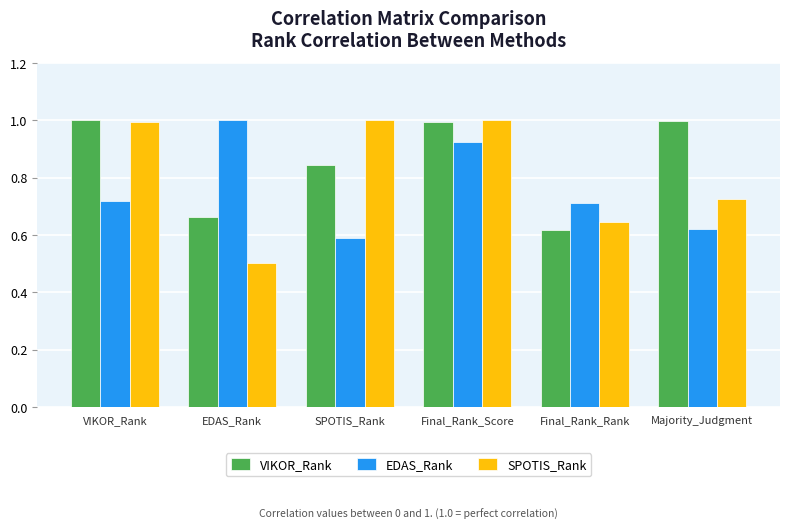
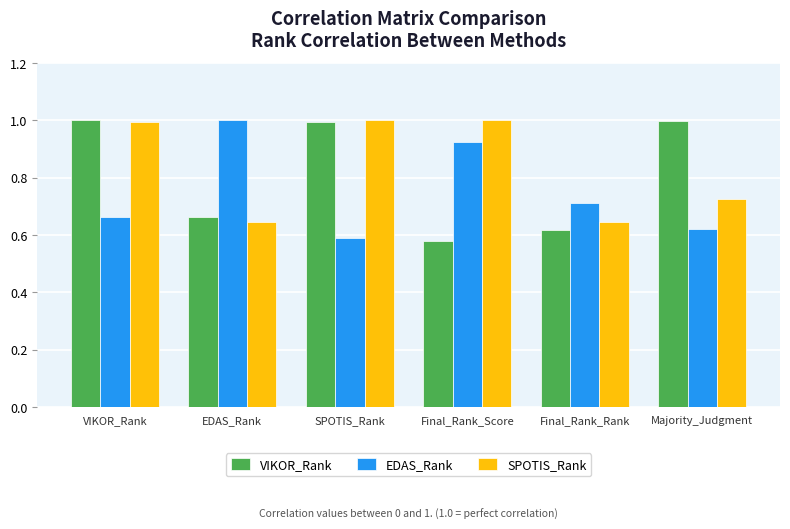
  {
    "VIKOR_Rank": {
      "VIKOR_Rank": 1.00,
      "EDAS_Rank": 0.66,
-     "SPOTIS_Rank": 0.84,
-     "Final_Rank_Score": 0.99,
+     "SPOTIS_Rank": 0.99,
+     "Final_Rank_Score": 0.58,
      "Final_Rank_Rank": 0.62,
      "Majority_Judgment": 1.00
    },
    "EDAS_Rank": {
-     "VIKOR_Rank": 0.72,
+     "VIKOR_Rank": 0.66,
      "EDAS_Rank": 1.00,
      "SPOTIS_Rank": 0.59,
      "Final_Rank_Score": 0.92,
      "Final_Rank_Rank": 0.71,
      "Majority_Judgment": 0.62
    },
    "SPOTIS_Rank": {
      "VIKOR_Rank": 0.99,
-     "EDAS_Rank": 0.50,
+     "EDAS_Rank": 0.65,
      "SPOTIS_Rank": 1.00,
      "Final_Rank_Score": 1.00,
      "Final_Rank_Rank": 0.64,
      "Majority_Judgment": 0.72
    }
  }
